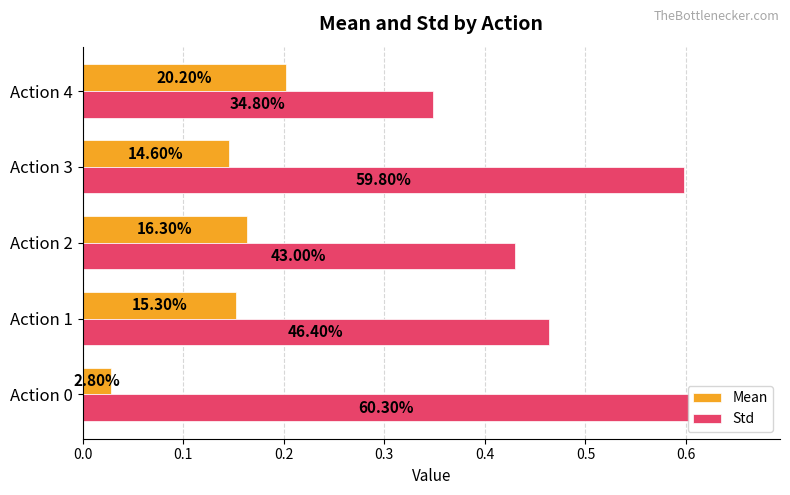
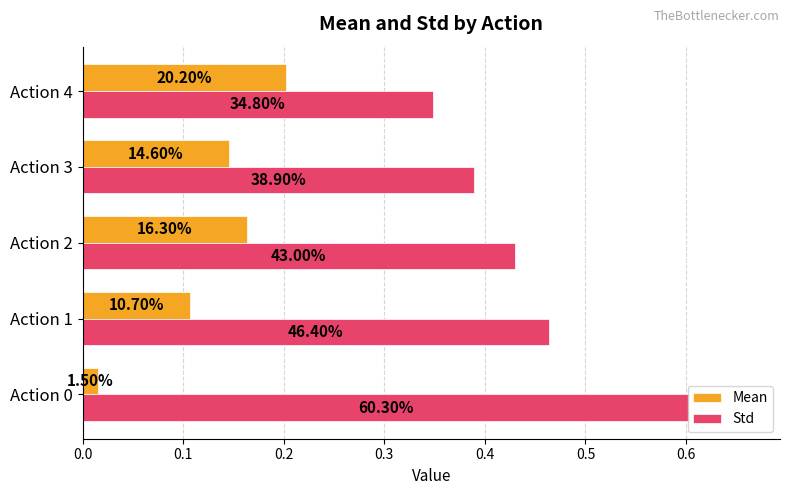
  {
    "Mean": {
      "Action 4": "20.20%",
      "Action 3": "14.60%",
      "Action 2": "16.30%",
-     "Action 1": "15.30%",
-     "Action 0": "2.80%"
+     "Action 1": "10.70%",
+     "Action 0": "1.50%"
    },
    "Std": {
      "Action 4": "34.80%",
-     "Action 3": "59.80%",
+     "Action 3": "38.90%",
      "Action 2": "43.00%",
      "Action 1": "46.40%"
    }
  }
